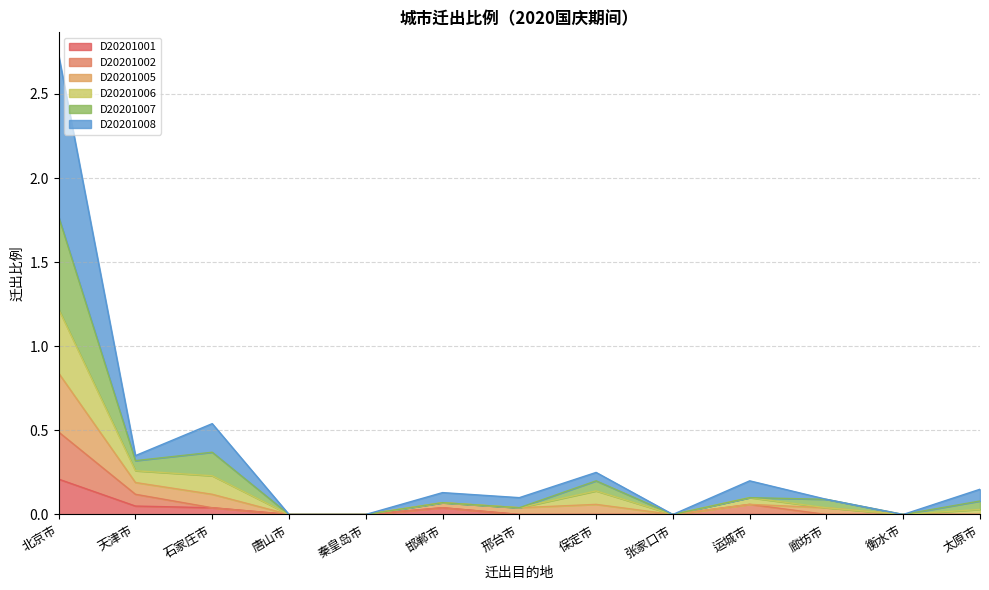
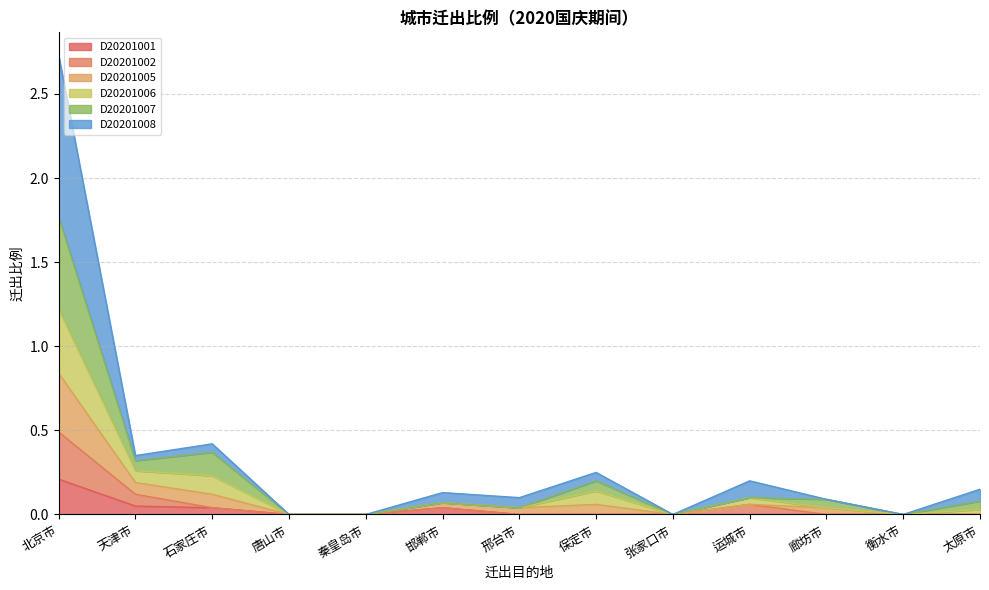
  {
    "D20201007": {
      "北京市": 0.55,
      "天津市": 0.06,
      "石家庄市": 0.14,
      "保定市": 0.06,
      "太原市": 0.05
    },
    "D20201008": {
      "北京市": 0.96,
      "天津市": 0.03,
-     "石家庄市": 0.17,
+     "石家庄市": 0.05,
      "邯郸市": 0.06,
      "邢台市": 0.06,
      "保定市": 0.05,
      "运城市": 0.10,
      "太原市": 0.07
    }
  }
